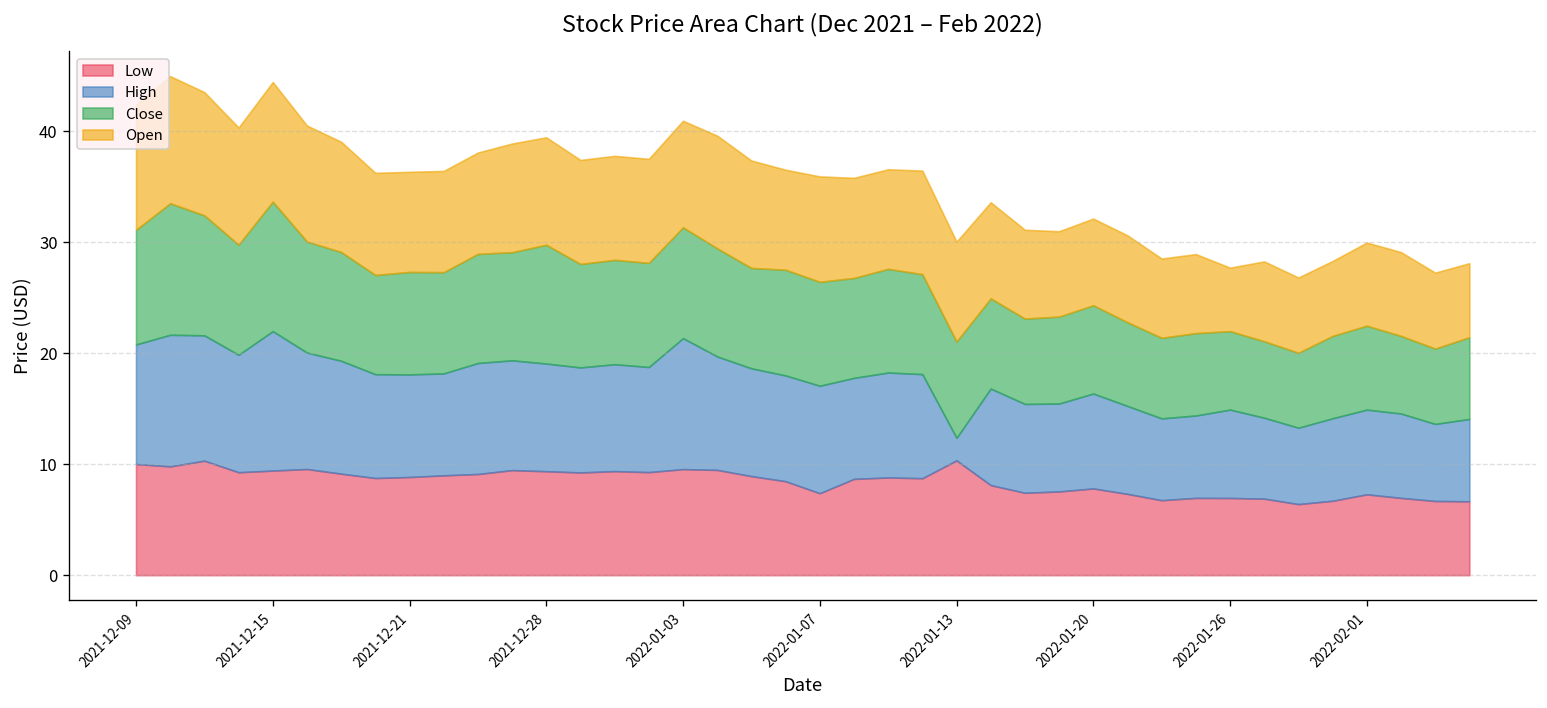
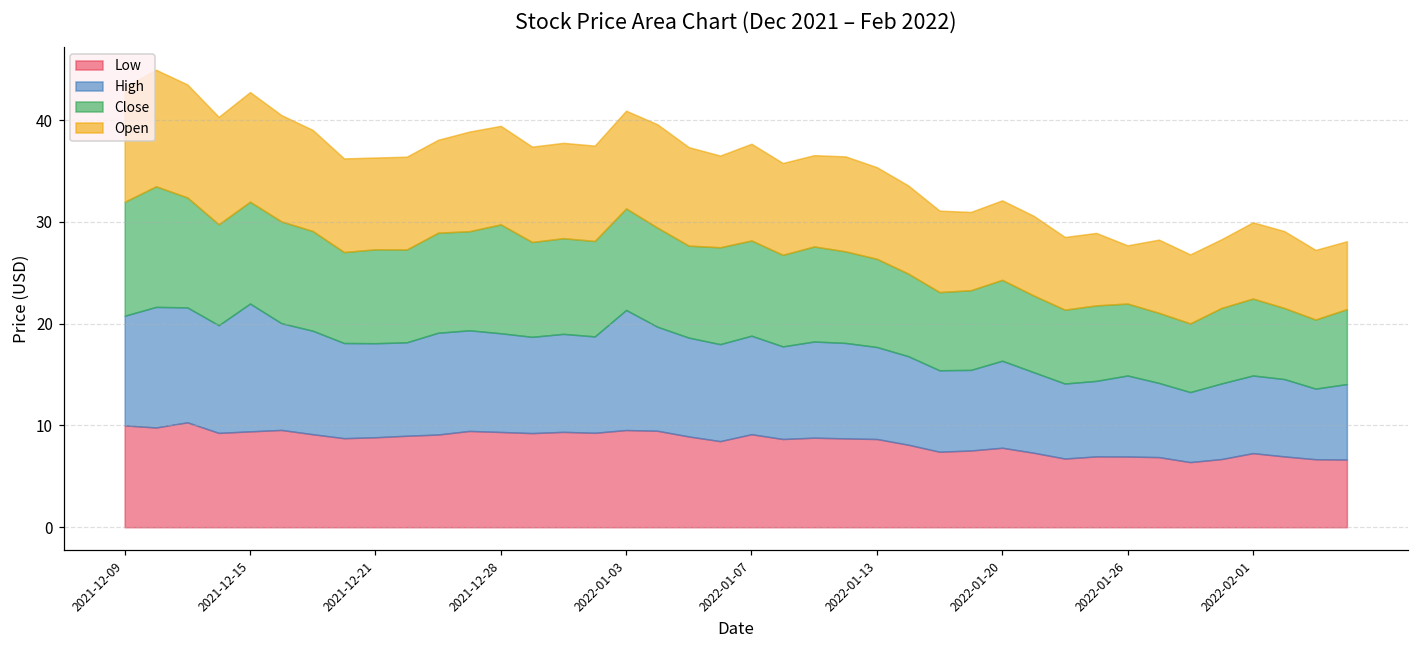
  {
    "Low": {
      "2021-12-09": 10,
      "2021-12-15": 9,
      "2021-12-21": 9,
      "2021-12-28": 9,
      "2022-01-03": 10,
-     "2022-01-07": 7,
-     "2022-01-13": 10,
+     "2022-01-07": 9,
+     "2022-01-13": 9,
      "2022-01-20": 8,
      "2022-01-26": 7,
      "2022-02-01": 7
    },
    "High": {
      "2021-12-09": 11,
      "2021-12-15": 13,
      "2021-12-21": 9,
      "2021-12-28": 10,
      "2022-01-03": 12,
      "2022-01-07": 10,
-     "2022-01-13": 2,
+     "2022-01-13": 9,
      "2022-01-20": 9,
      "2022-01-26": 8,
      "2022-02-01": 8
    },
    "Close": {
-     "2021-12-09": 10,
-     "2021-12-15": 12,
+     "2021-12-09": 11,
+     "2021-12-15": 10,
      "2021-12-21": 9,
      "2021-12-28": 11,
      "2022-01-03": 10,
      "2022-01-07": 9,
      "2022-01-13": 9,
      "2022-01-20": 8,
      "2022-01-26": 7,
      "2022-02-01": 8
    },
    "Open": {
      "2021-12-15": 11,
      "2021-12-21": 9,
      "2021-12-28": 10,
      "2022-01-03": 10,
      "2022-01-07": 10,
      "2022-01-13": 9,
      "2022-01-20": 8,
      "2022-01-26": 6,
      "2022-02-01": 7
    }
  }
